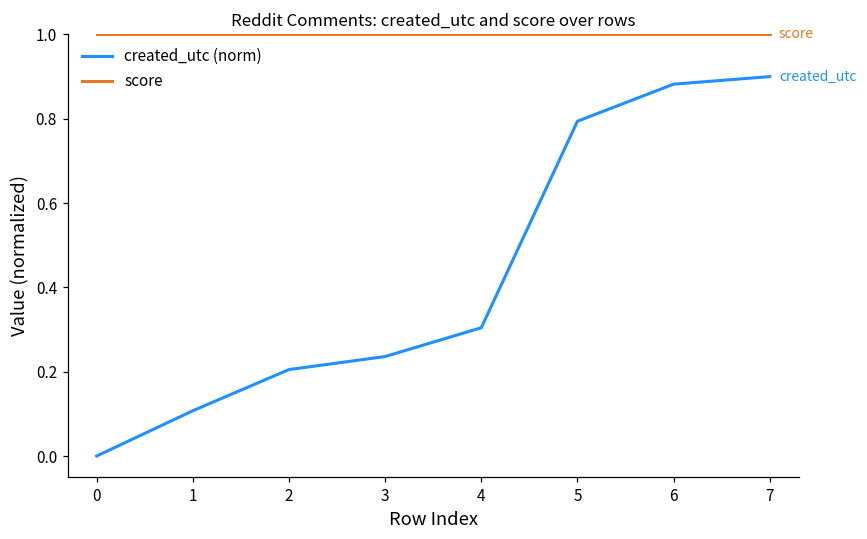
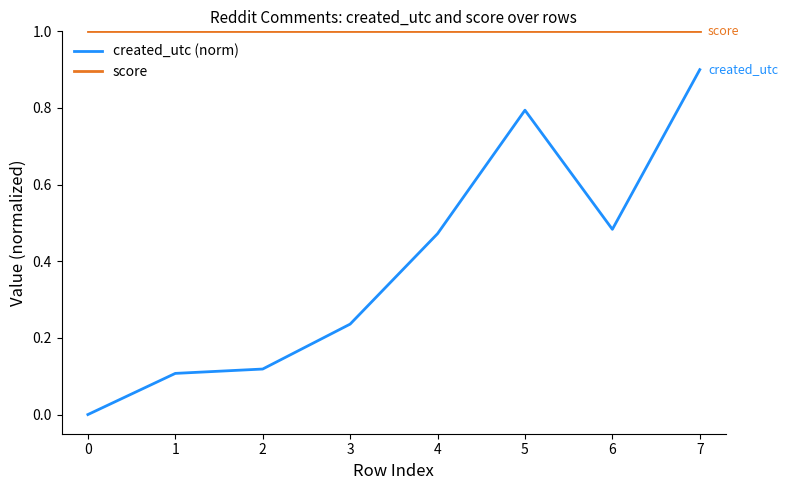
  {
    "created_utc (norm)": {
      "0": 0.00,
      "1": 0.11,
-     "2": 0.21,
+     "2": 0.12,
      "3": 0.24,
-     "4": 0.30,
+     "4": 0.47,
      "5": 0.79,
-     "6": 0.88,
+     "6": 0.48,
      "7": 0.90
    },
    "score": {
      "0": 1.00,
      "1": 1.00,
      "2": 1.00,
      "3": 1.00,
      "4": 1.00,
      "5": 1.00,
      "6": 1.00,
      "7": 1.00
    }
  }
